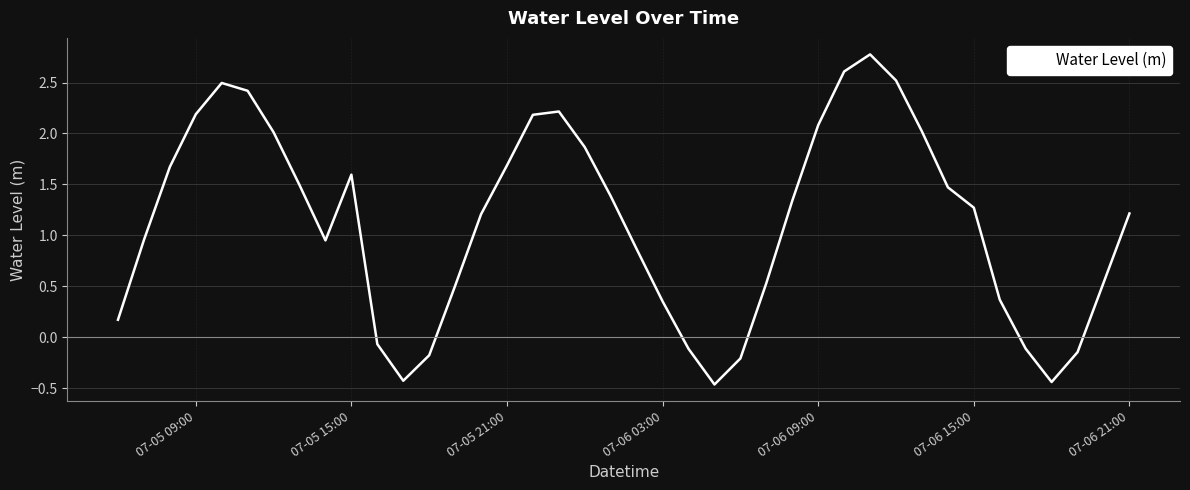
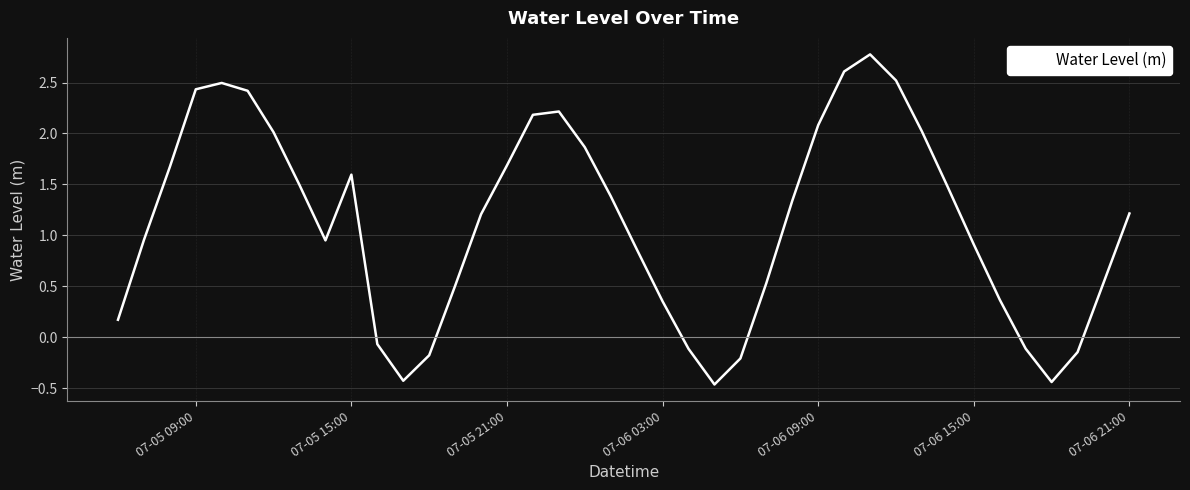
  {
-   "07-05 09:00": 2.19,
+   "07-05 09:00": 2.43,
    "07-05 15:00": 1.60,
    "07-05 21:00": 1.69,
    "07-06 03:00": 0.35,
    "07-06 09:00": 2.08,
-   "07-06 15:00": 1.27,
+   "07-06 15:00": 0.91,
    "07-06 21:00": 1.21
  }
